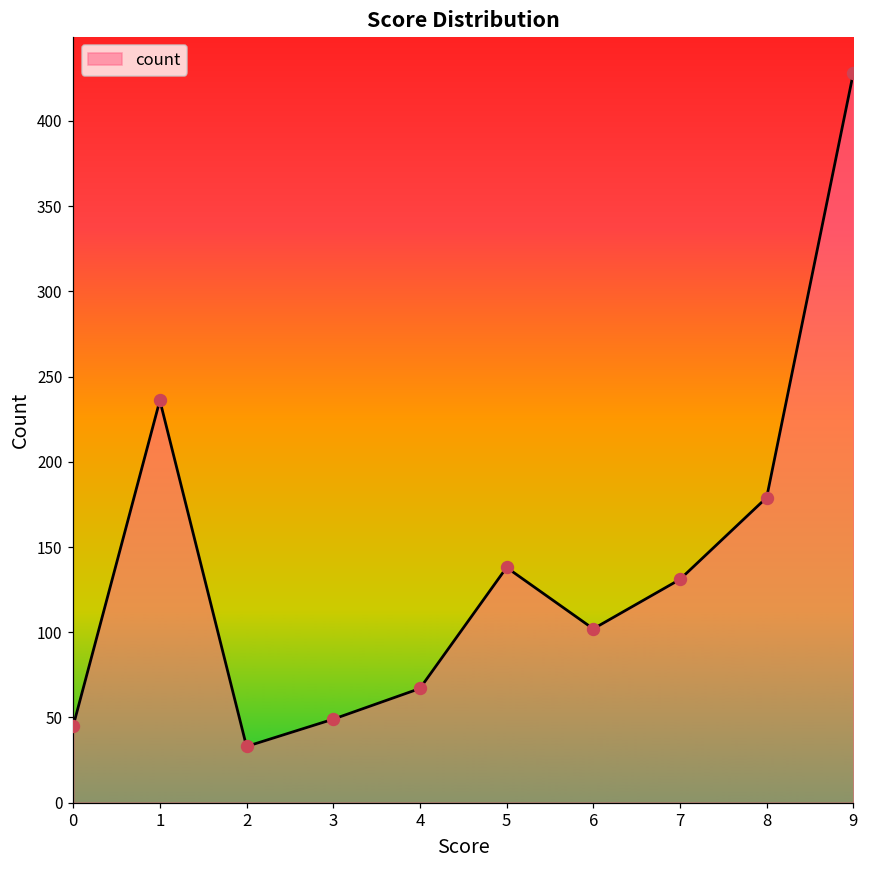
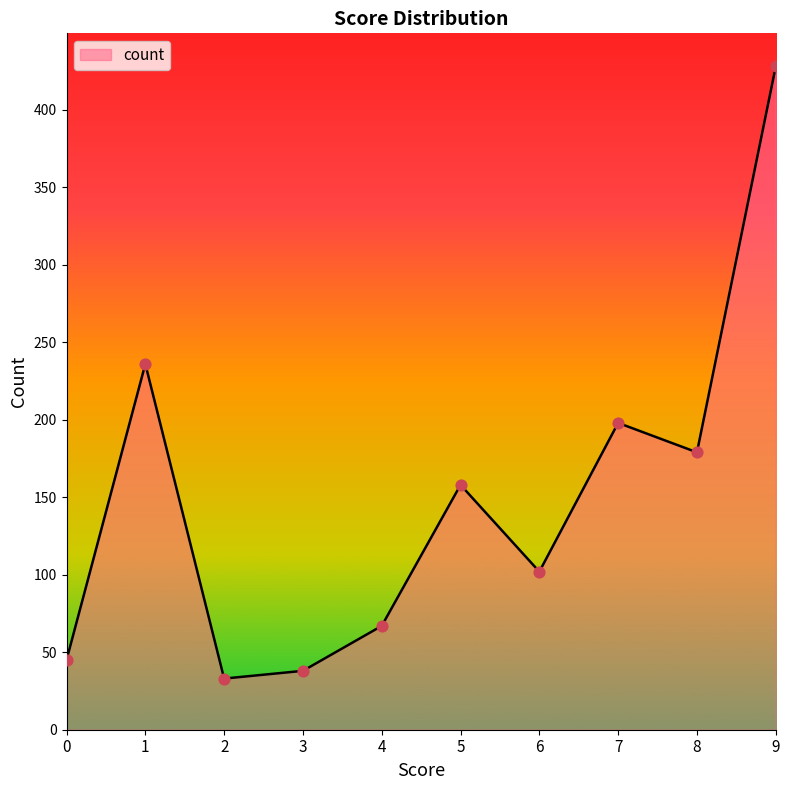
  {
    "0": 45,
    "1": 236,
    "2": 33,
-   "3": 49,
+   "3": 38,
    "4": 67,
-   "5": 138,
+   "5": 158,
    "6": 102,
-   "7": 131,
+   "7": 198,
    "8": 179,
    "9": 428
  }
